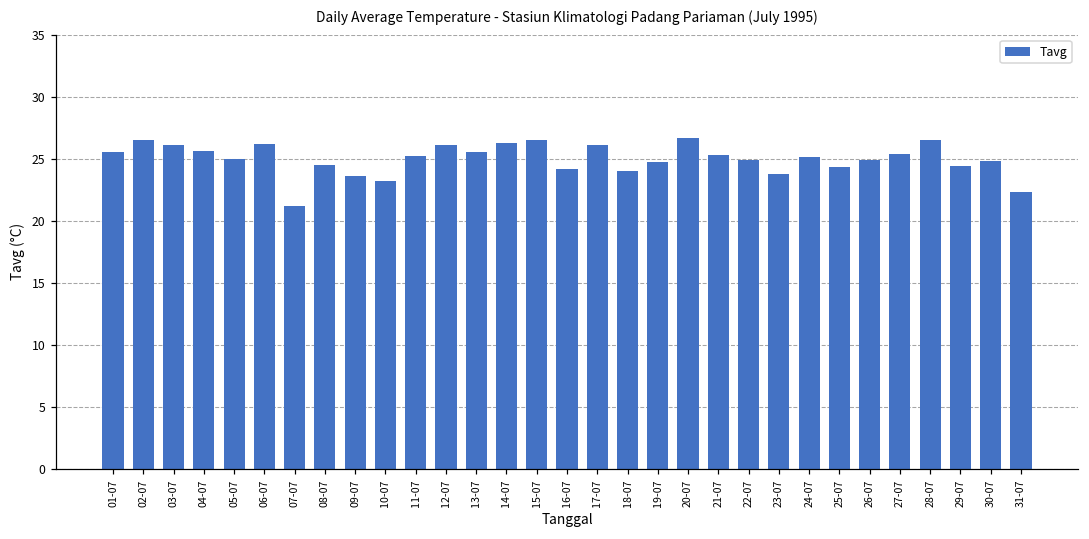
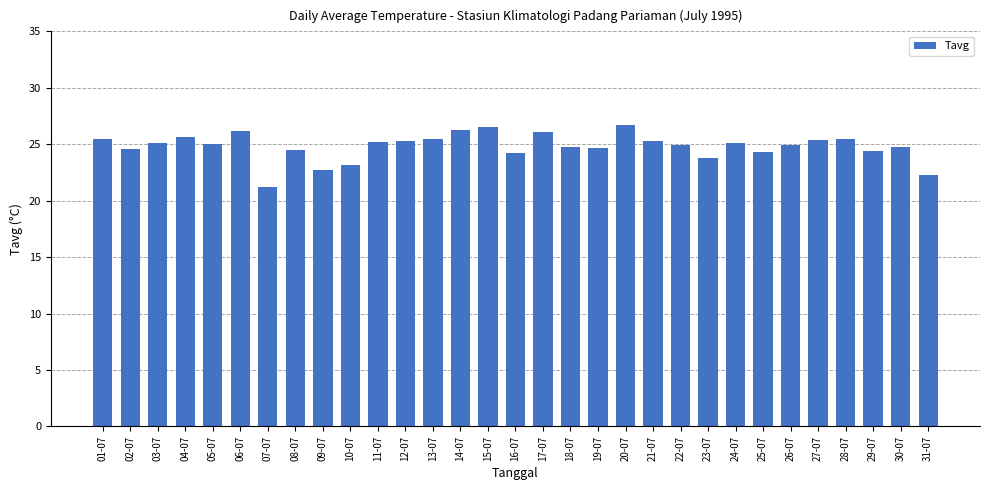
  {
    "01-07": 25.5,
-   "02-07": 26.5,
-   "03-07": 26.1,
+   "02-07": 24.6,
+   "03-07": 25.1,
    "04-07": 25.6,
    "05-07": 25.0,
    "06-07": 26.2,
    "07-07": 21.2,
    "08-07": 24.5,
-   "09-07": 23.6,
+   "09-07": 22.7,
    "10-07": 23.2,
    "11-07": 25.2,
-   "12-07": 26.1,
+   "12-07": 25.3,
    "13-07": 25.5,
    "14-07": 26.3,
    "15-07": 26.5,
    "16-07": 24.2,
    "17-07": 26.1,
-   "18-07": 24.0,
+   "18-07": 24.8,
    "19-07": 24.7,
    "20-07": 26.7,
    "21-07": 25.3,
    "22-07": 24.9,
    "23-07": 23.8,
    "24-07": 25.1,
    "25-07": 24.3,
    "26-07": 24.9,
    "27-07": 25.4,
-   "28-07": 26.5,
+   "28-07": 25.5,
    "29-07": 24.4,
    "30-07": 24.8,
    "31-07": 22.3
  }
